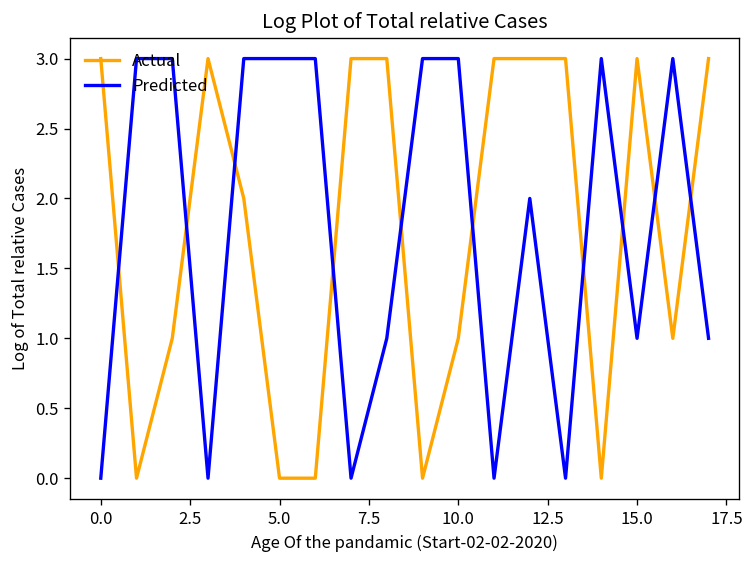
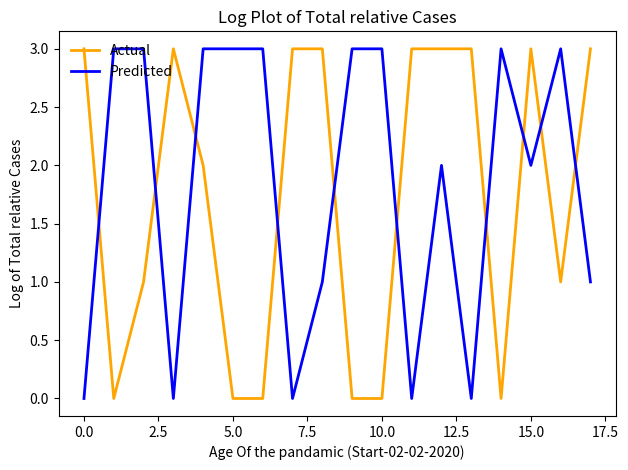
  {
    "Actual": {
      "0.0": 3,
      "5.0": 0,
-     "10.0": 1,
+     "10.0": 0,
      "15.0": 3
    },
    "Predicted": {
      "0.0": 0,
      "5.0": 3,
      "10.0": 3,
-     "15.0": 1
+     "15.0": 2
    }
  }
